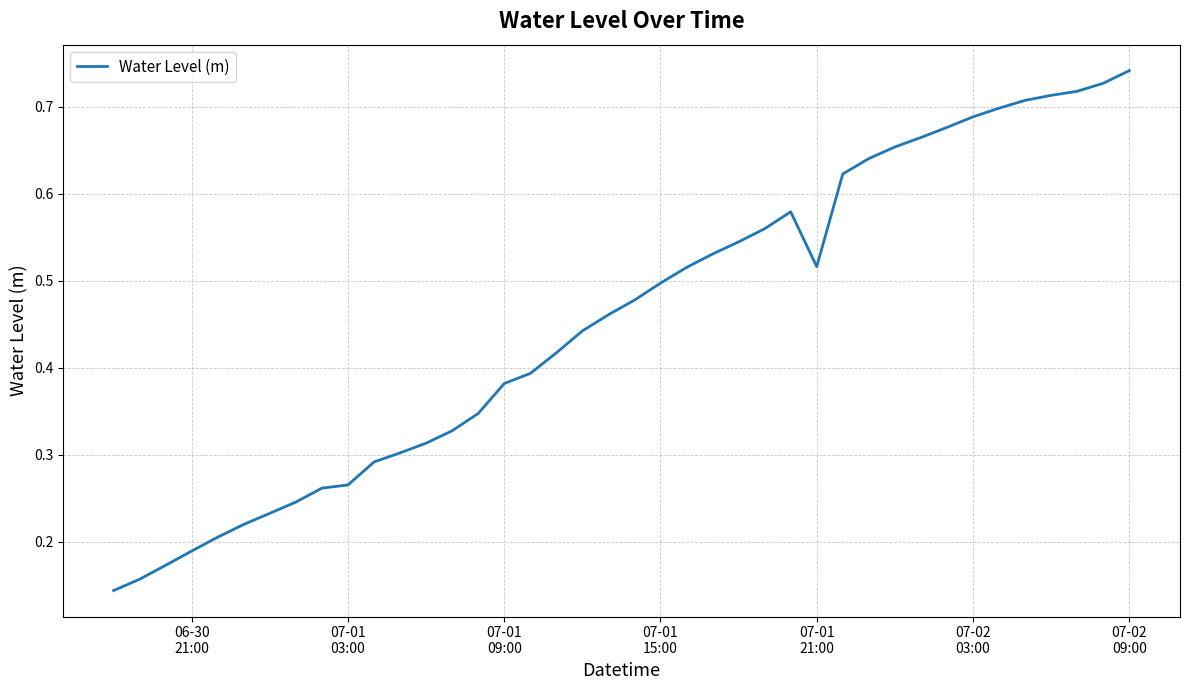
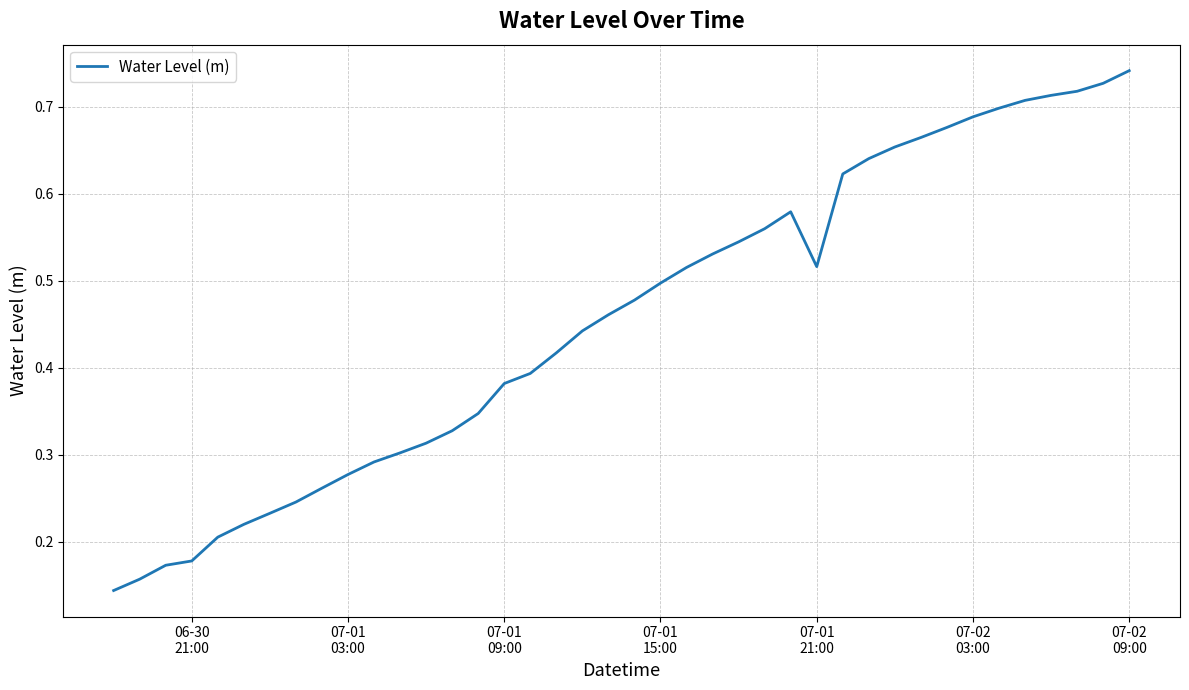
  {
-   "06-30 21:00": 0.19,
-   "07-01 03:00": 0.27,
+   "06-30 21:00": 0.18,
+   "07-01 03:00": 0.28,
    "07-01 09:00": 0.38,
    "07-01 15:00": 0.50,
    "07-01 21:00": 0.52,
    "07-02 03:00": 0.69,
    "07-02 09:00": 0.74
  }
